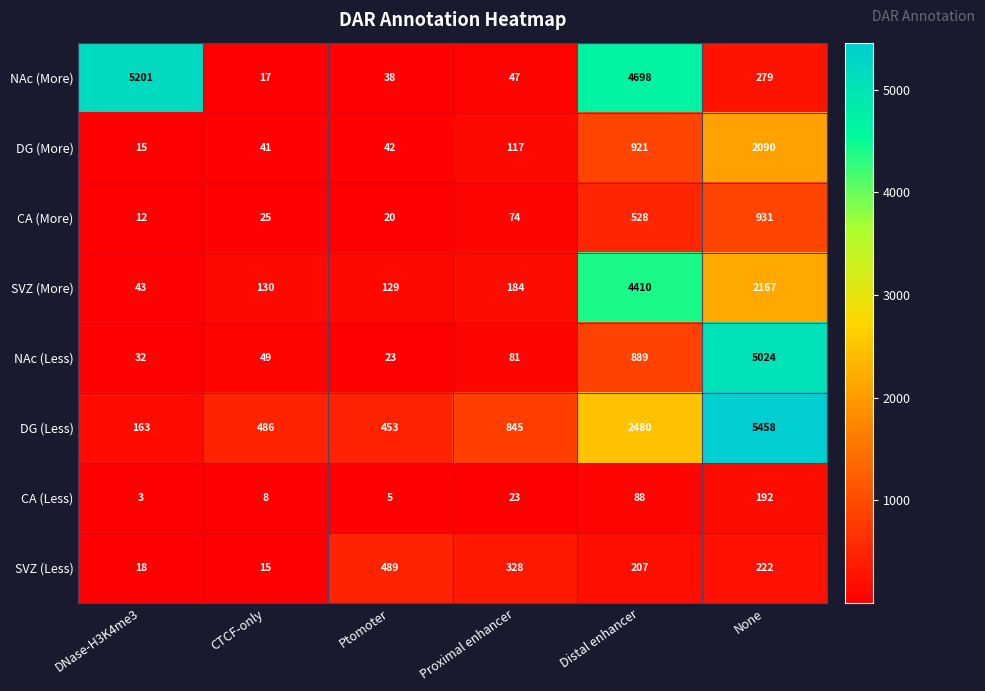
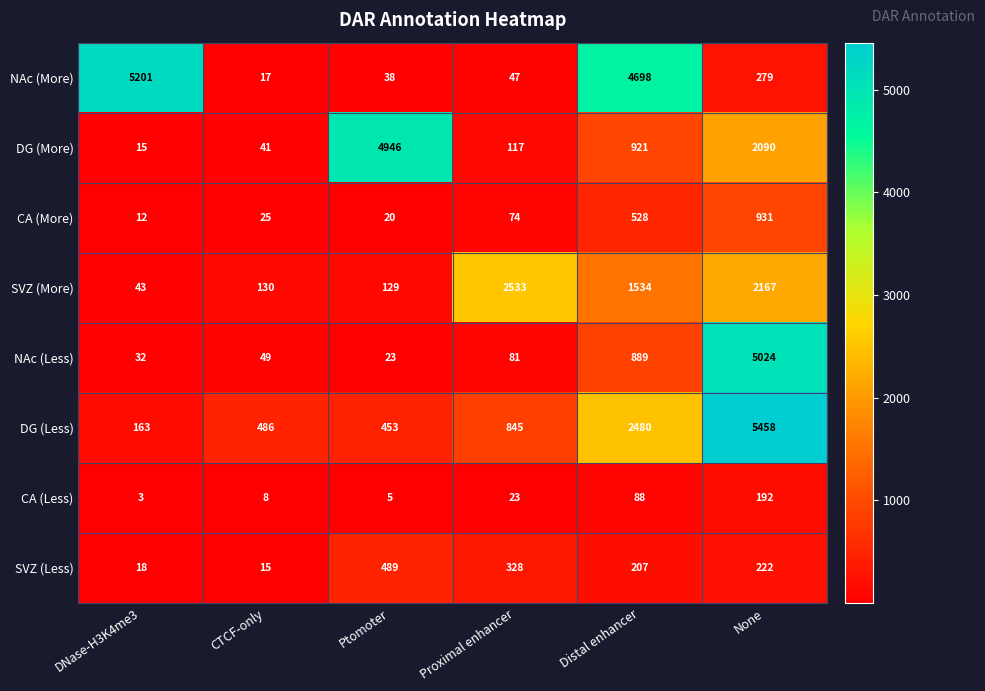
  {
    "NAc (More)": {
      "DNase-H3K4me3": 5201,
      "CTCF-only": 17,
      "Ptomoter": 38,
      "Proximal enhancer": 47,
      "Distal enhancer": 4698,
      "None": 279
    },
    "DG (More)": {
      "DNase-H3K4me3": 15,
      "CTCF-only": 41,
-     "Ptomoter": 42,
+     "Ptomoter": 4946,
      "Proximal enhancer": 117,
      "Distal enhancer": 921,
      "None": 2090
    },
    "CA (More)": {
      "DNase-H3K4me3": 12,
      "CTCF-only": 25,
      "Ptomoter": 20,
      "Proximal enhancer": 74,
      "Distal enhancer": 528,
      "None": 931
    },
    "SVZ (More)": {
      "DNase-H3K4me3": 43,
      "CTCF-only": 130,
      "Ptomoter": 129,
-     "Proximal enhancer": 184,
-     "Distal enhancer": 4410,
+     "Proximal enhancer": 2533,
+     "Distal enhancer": 1534,
      "None": 2167
    },
    "NAc (Less)": {
      "DNase-H3K4me3": 32,
      "CTCF-only": 49,
      "Ptomoter": 23,
      "Proximal enhancer": 81,
      "Distal enhancer": 889,
      "None": 5024
    },
    "DG (Less)": {
      "DNase-H3K4me3": 163,
      "CTCF-only": 486,
      "Ptomoter": 453,
      "Proximal enhancer": 845,
      "Distal enhancer": 2480,
      "None": 5458
    },
    "CA (Less)": {
      "DNase-H3K4me3": 3,
      "CTCF-only": 8,
      "Ptomoter": 5,
      "Proximal enhancer": 23,
      "Distal enhancer": 88,
      "None": 192
    },
    "SVZ (Less)": {
      "DNase-H3K4me3": 18,
      "CTCF-only": 15,
      "Ptomoter": 489,
      "Proximal enhancer": 328,
      "Distal enhancer": 207,
      "None": 222
    }
  }
